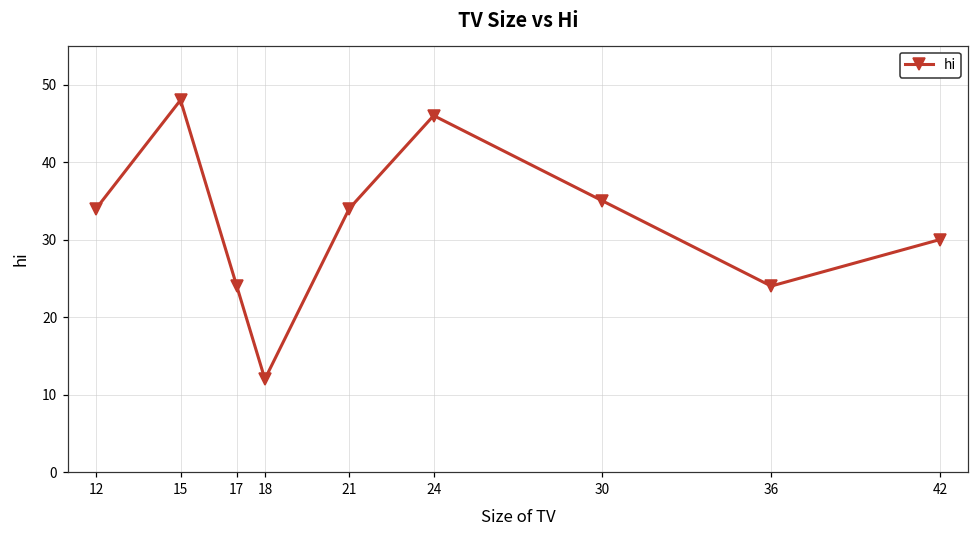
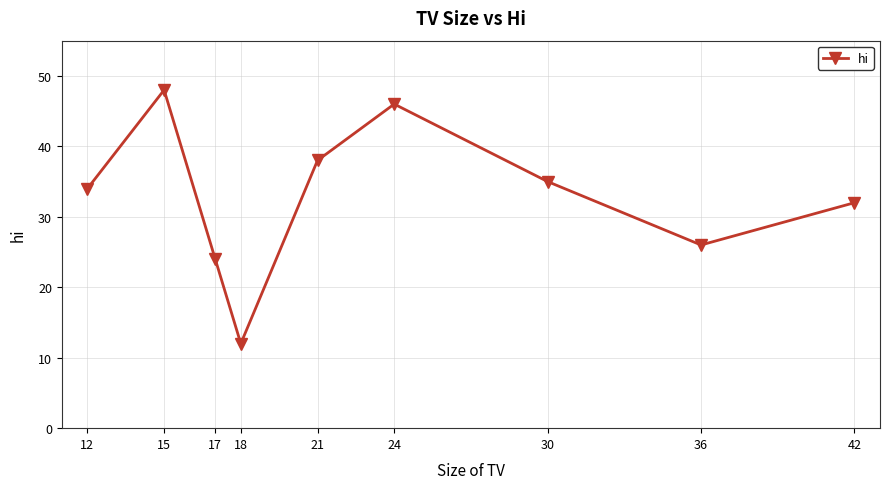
  {
    "12": 34,
    "15": 48,
    "17": 24,
    "18": 12,
-   "21": 34,
+   "21": 38,
    "24": 46,
    "30": 35,
-   "36": 24,
-   "42": 30
+   "36": 26,
+   "42": 32
  }
